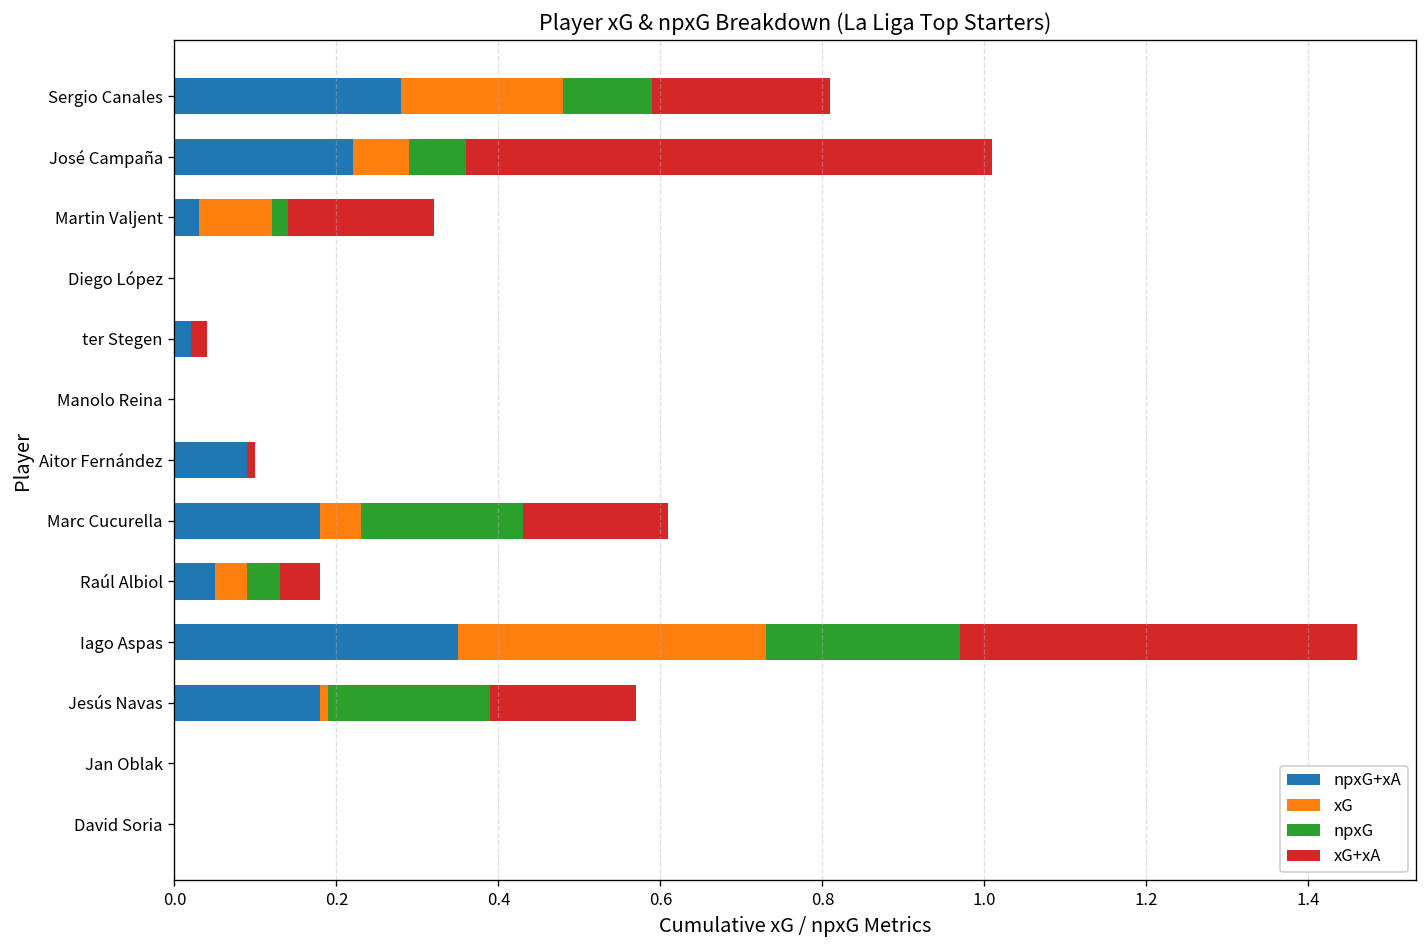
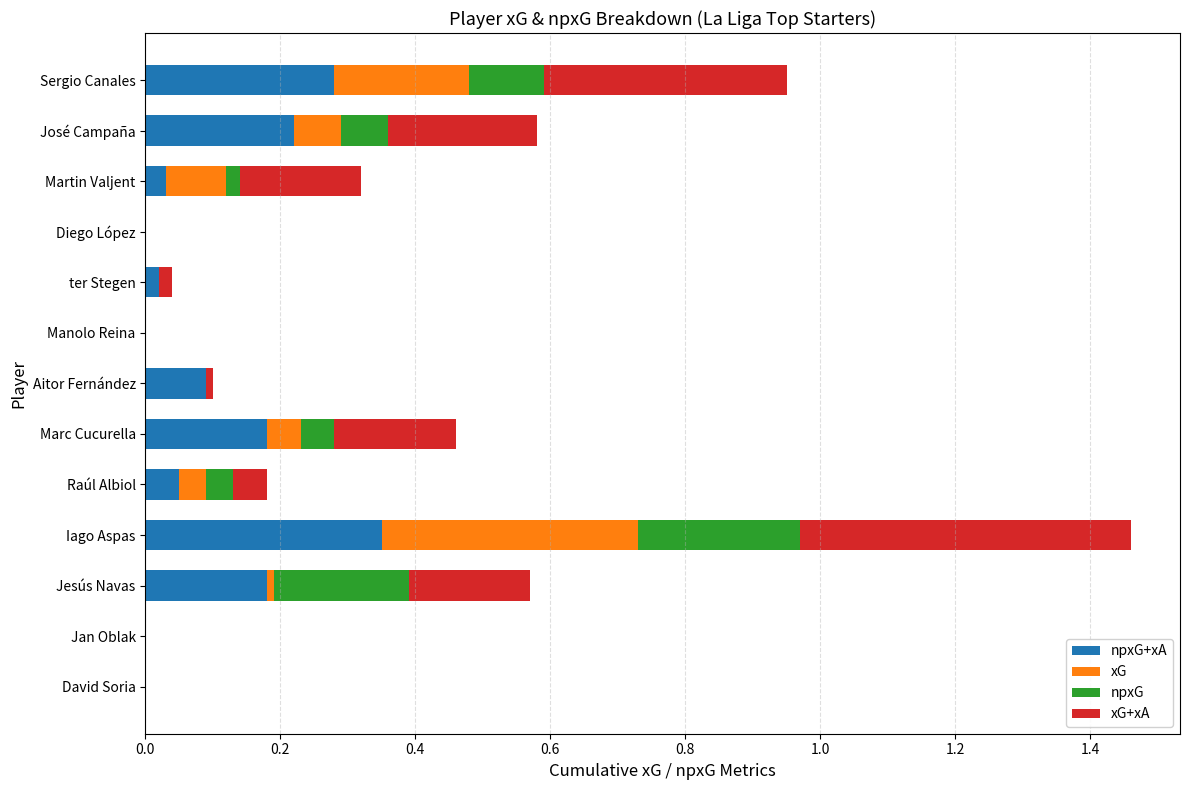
  {
    "npxG+xA": {
      "Sergio Canales": 0.28,
      "José Campaña": 0.22,
      "Martin Valjent": 0.03,
      "Diego López": 0.00,
      "ter Stegen": 0.02,
      "Manolo Reina": 0.00,
      "Aitor Fernández": 0.09,
      "Marc Cucurella": 0.18,
      "Raúl Albiol": 0.05,
      "Iago Aspas": 0.35,
      "Jesús Navas": 0.18,
      "Jan Oblak": 0.00,
      "David Soria": 0.00
    },
    "xG": {
      "Sergio Canales": 0.20,
      "José Campaña": 0.07,
      "Martin Valjent": 0.09,
      "Diego López": 0.00,
      "ter Stegen": 0.00,
      "Manolo Reina": 0.00,
      "Aitor Fernández": 0.00,
      "Marc Cucurella": 0.05,
      "Raúl Albiol": 0.04,
      "Iago Aspas": 0.38,
      "Jesús Navas": 0.01,
      "Jan Oblak": 0.00,
      "David Soria": 0.00
    },
    "npxG": {
      "Sergio Canales": 0.11,
      "José Campaña": 0.07,
      "Martin Valjent": 0.02,
      "Diego López": 0.00,
      "ter Stegen": 0.00,
      "Manolo Reina": 0.00,
      "Aitor Fernández": 0.00,
-     "Marc Cucurella": 0.20,
+     "Marc Cucurella": 0.05,
      "Raúl Albiol": 0.04,
      "Iago Aspas": 0.24,
      "Jesús Navas": 0.20,
      "Jan Oblak": 0.00,
      "David Soria": 0.00
    },
    "xG+xA": {
-     "Sergio Canales": 0.22,
-     "José Campaña": 0.65,
+     "Sergio Canales": 0.36,
+     "José Campaña": 0.22,
      "Martin Valjent": 0.18,
      "Diego López": 0.00,
      "ter Stegen": 0.02,
      "Manolo Reina": 0.00,
      "Aitor Fernández": 0.01,
      "Marc Cucurella": 0.18,
      "Raúl Albiol": 0.05,
      "Iago Aspas": 0.49,
      "Jesús Navas": 0.18,
      "Jan Oblak": 0.00,
      "David Soria": 0.00
    }
  }
